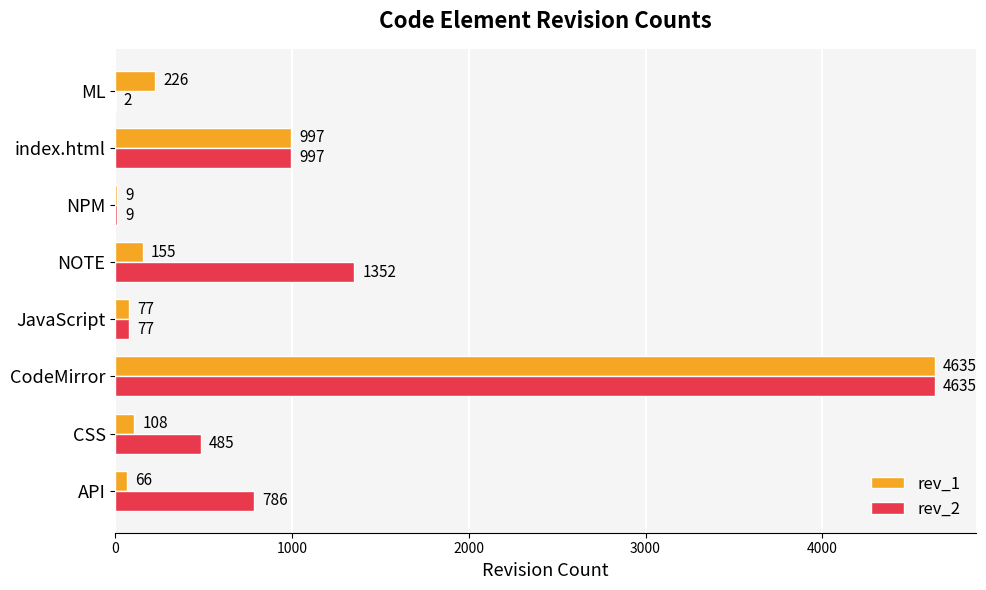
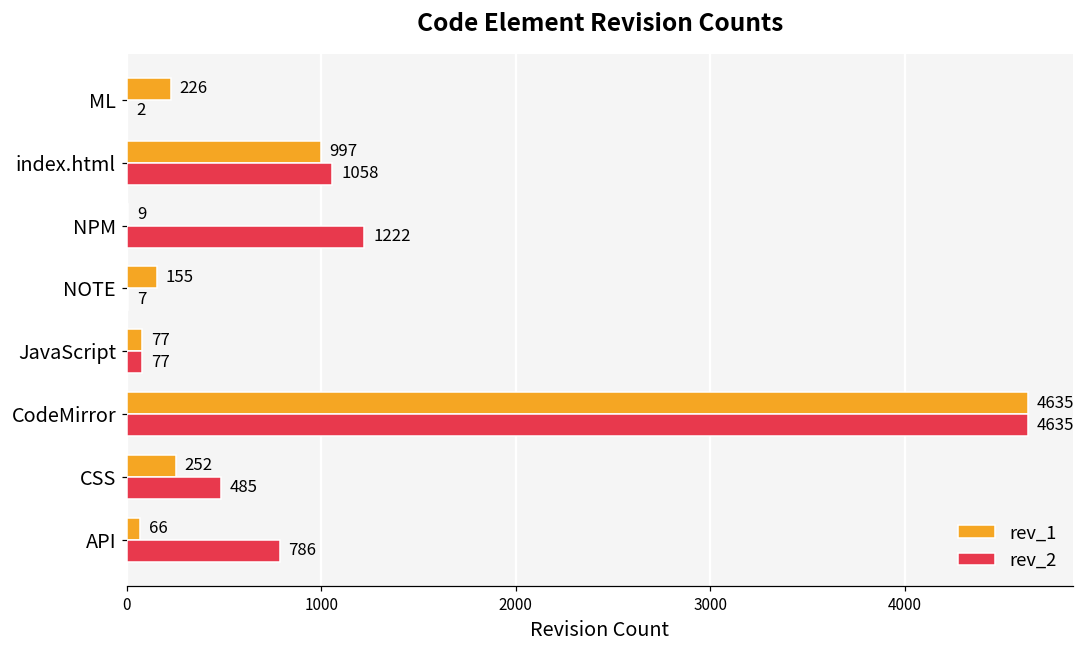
  {
    "rev_1": {
      "ML": 226,
      "index.html": 997,
      "NPM": 9,
      "NOTE": 155,
      "JavaScript": 77,
      "CodeMirror": 4635,
-     "CSS": 108,
+     "CSS": 252,
      "API": 66
    },
    "rev_2": {
      "ML": 2,
-     "index.html": 997,
-     "NPM": 9,
-     "NOTE": 1352,
+     "index.html": 1058,
+     "NPM": 1222,
+     "NOTE": 7,
      "JavaScript": 77,
      "CodeMirror": 4635,
      "CSS": 485,
      "API": 786
    }
  }
